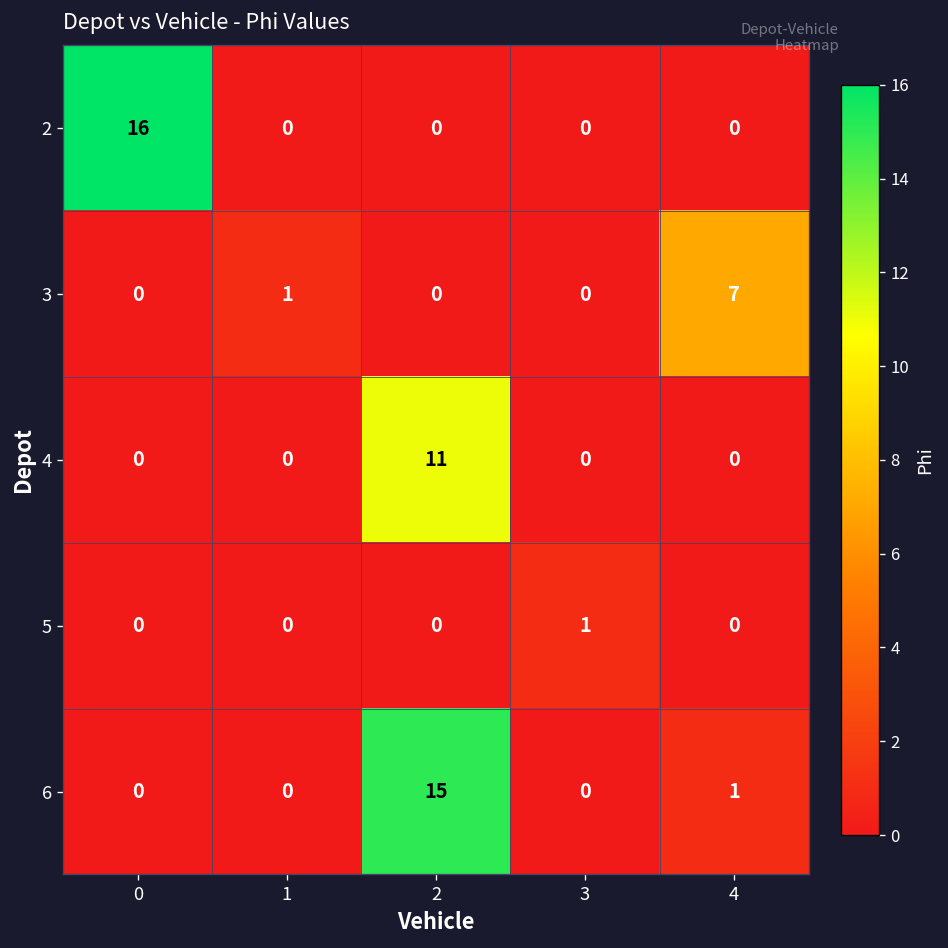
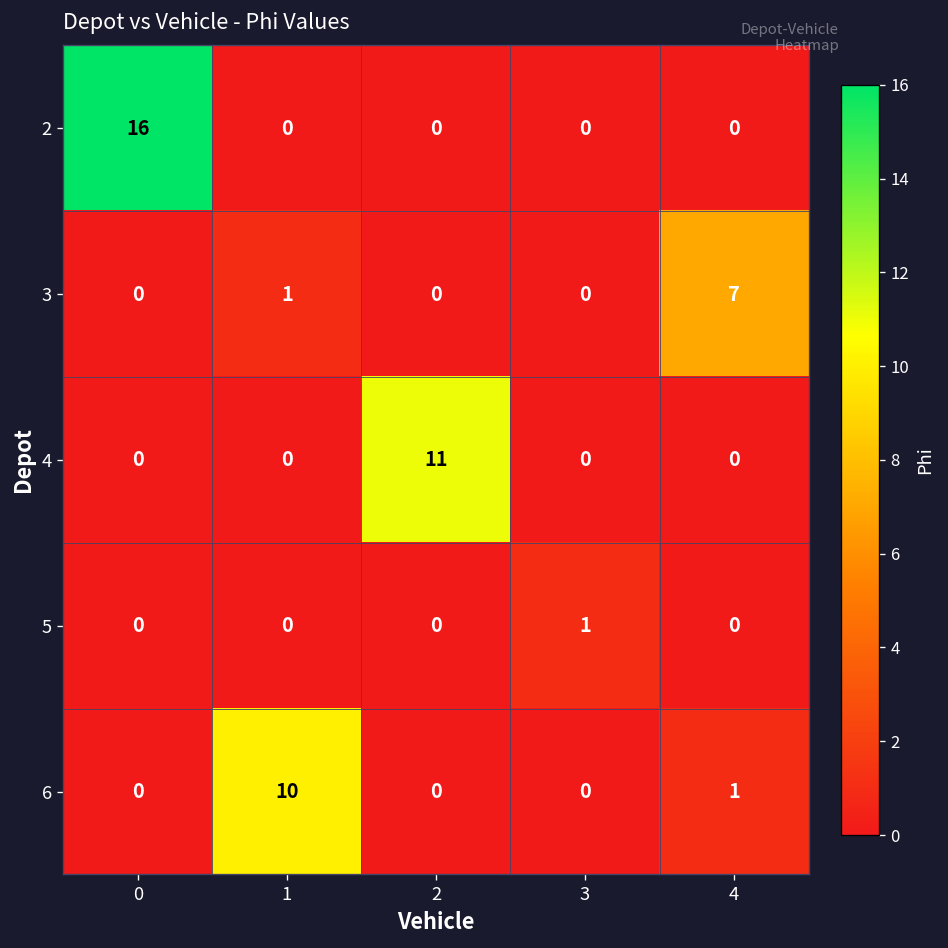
  {
    "2": {
      "0": 16,
      "1": 0,
      "2": 0,
      "3": 0,
      "4": 0
    },
    "3": {
      "0": 0,
      "1": 1,
      "2": 0,
      "3": 0,
      "4": 7
    },
    "4": {
      "0": 0,
      "1": 0,
      "2": 11,
      "3": 0,
      "4": 0
    },
    "5": {
      "0": 0,
      "1": 0,
      "2": 0,
      "3": 1,
      "4": 0
    },
    "6": {
      "0": 0,
-     "1": 0,
-     "2": 15,
+     "1": 10,
+     "2": 0,
      "3": 0,
      "4": 1
    }
  }
